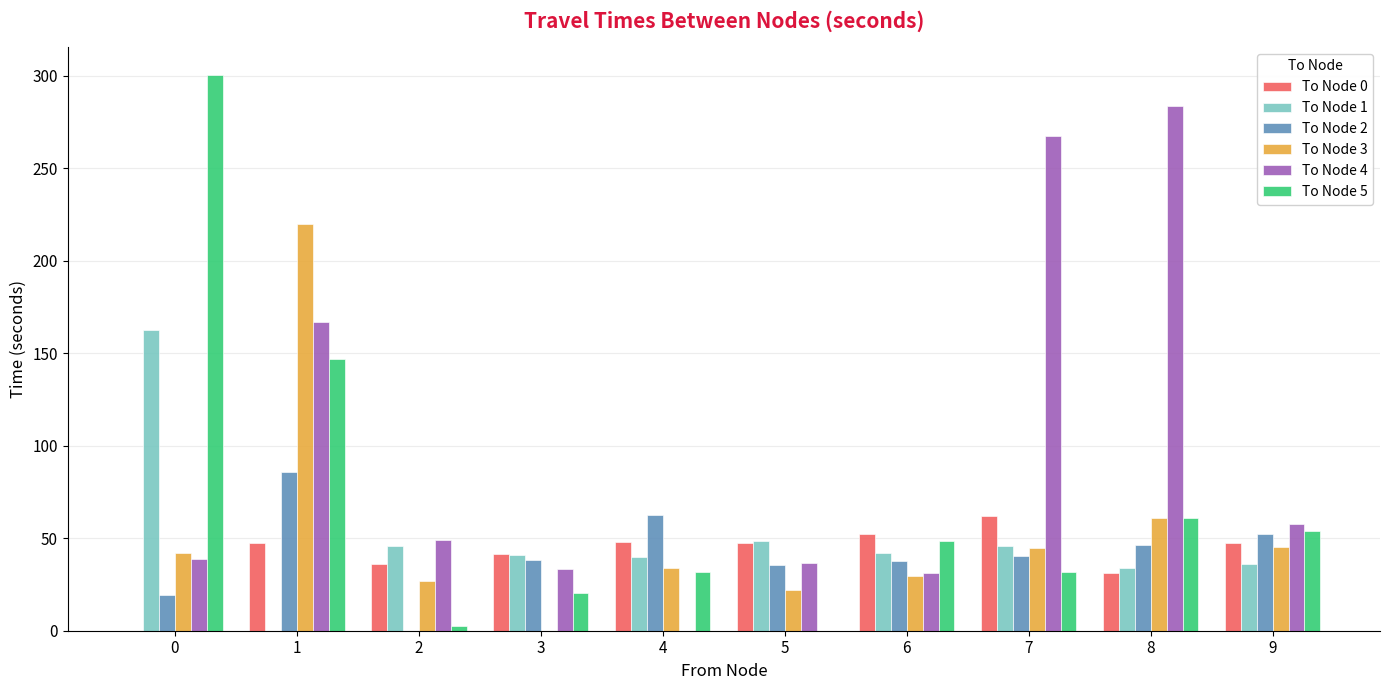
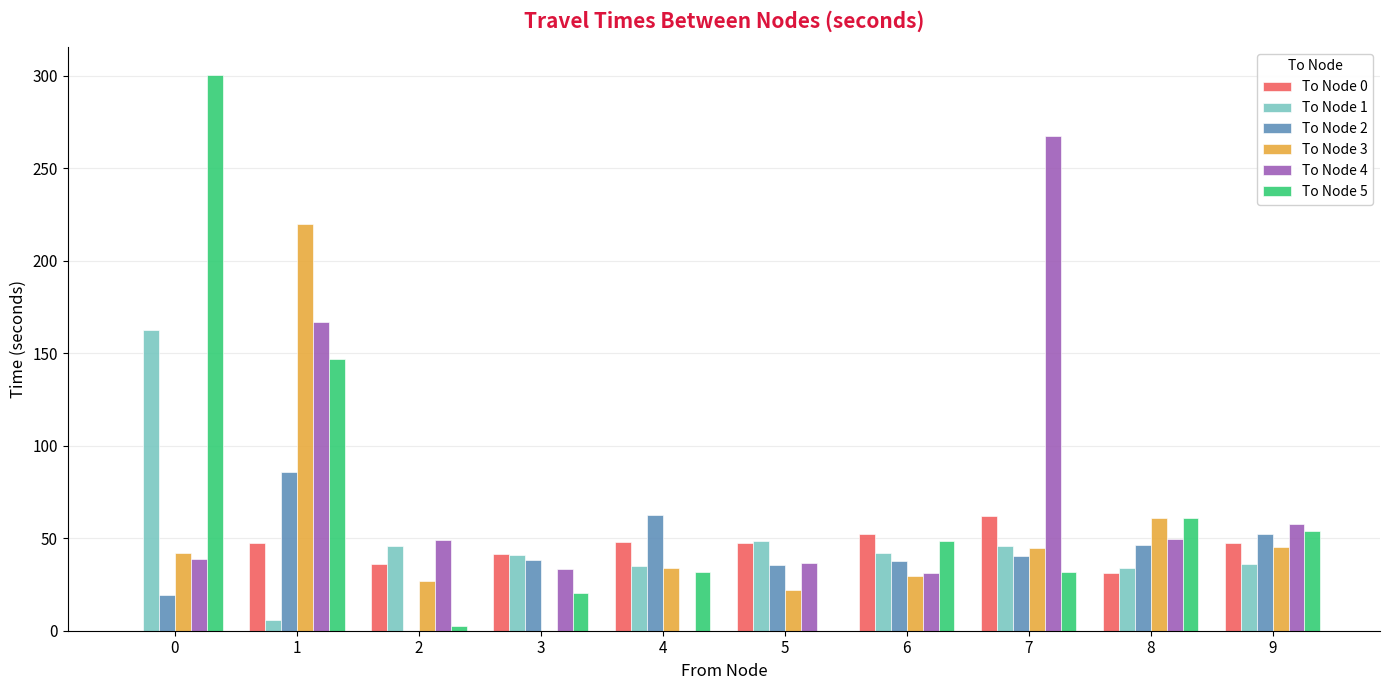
  {
    "To Node 0": {
      "0": 0,
      "1": 47,
      "2": 36,
      "3": 42,
      "4": 48,
      "5": 48,
      "6": 52,
      "7": 62,
      "8": 31,
      "9": 48
    },
    "To Node 1": {
      "0": 162,
-     "1": 0,
+     "1": 6,
      "2": 46,
      "3": 41,
-     "4": 40,
+     "4": 35,
      "5": 48,
      "6": 42,
      "7": 46,
      "8": 34,
      "9": 36
    },
    "To Node 2": {
      "0": 19,
      "1": 86,
      "2": 0,
      "3": 38,
      "4": 63,
      "5": 36,
      "6": 38,
      "7": 40,
      "8": 46,
      "9": 52
    },
    "To Node 3": {
      "0": 42,
      "1": 220,
      "2": 27,
      "3": 0,
      "4": 34,
      "5": 22,
      "6": 29,
      "7": 45,
      "8": 61,
      "9": 45
    },
    "To Node 4": {
      "0": 39,
      "1": 167,
      "2": 49,
      "3": 33,
      "4": 0,
      "5": 37,
      "6": 31,
      "7": 268,
-     "8": 284,
+     "8": 49,
      "9": 58
    },
    "To Node 5": {
      "0": 301,
      "1": 147,
      "2": 2,
      "3": 20,
      "4": 31,
      "5": 0,
      "6": 49,
      "7": 32,
      "8": 61,
      "9": 54
    }
  }
